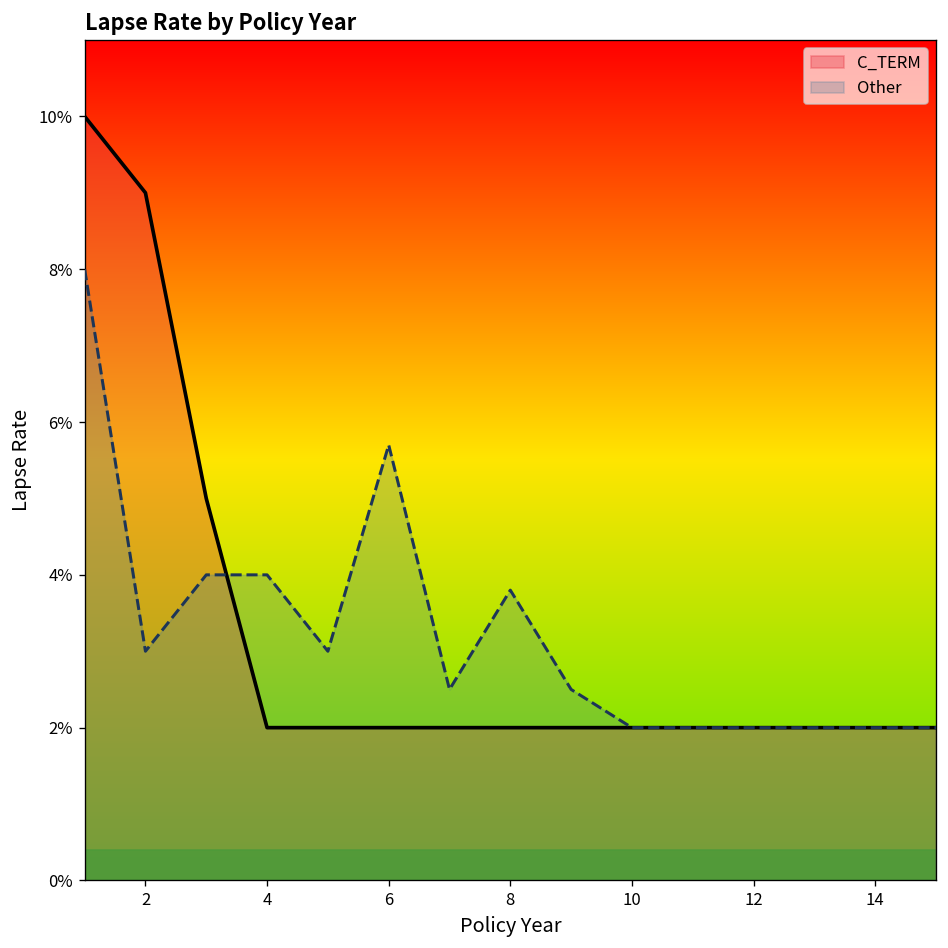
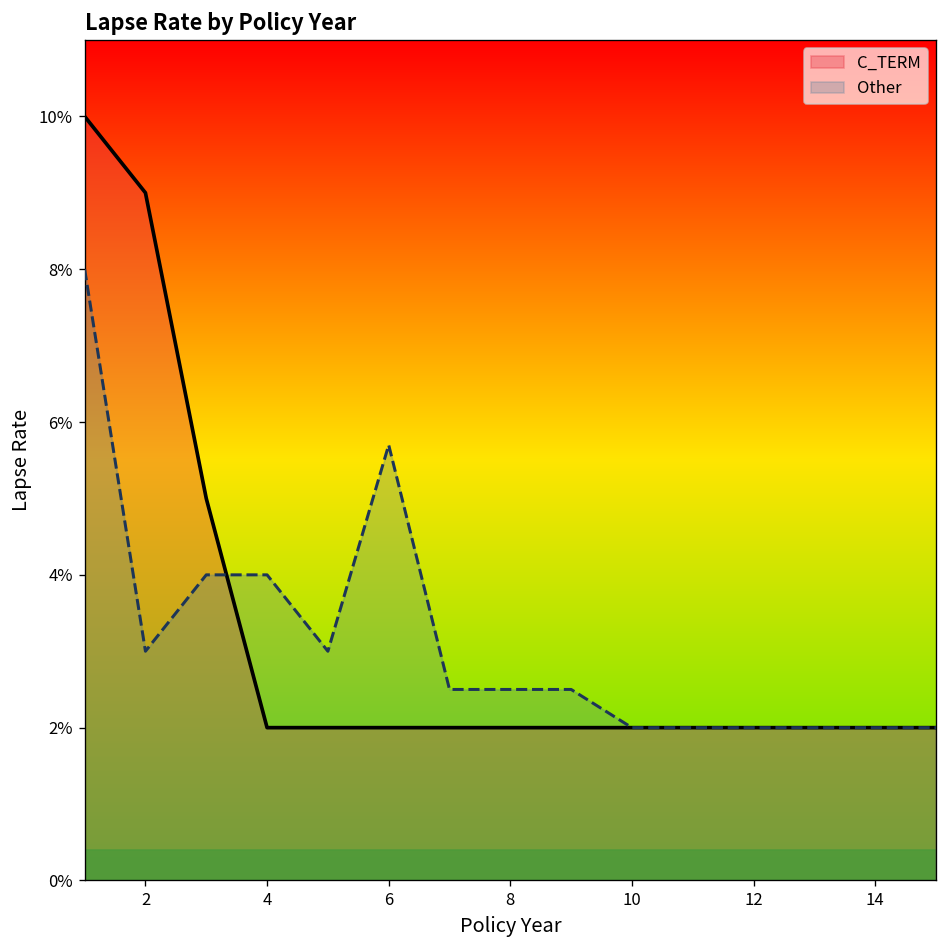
  {
    "C_TERM": {
      "2": "9.0%",
      "4": "2.0%",
      "6": "2.0%",
      "8": "2.0%"
    },
    "Other": {
      "2": "3.0%",
      "4": "4.0%",
      "6": "5.7%",
-     "8": "3.8%"
+     "8": "2.5%"
    }
  }
